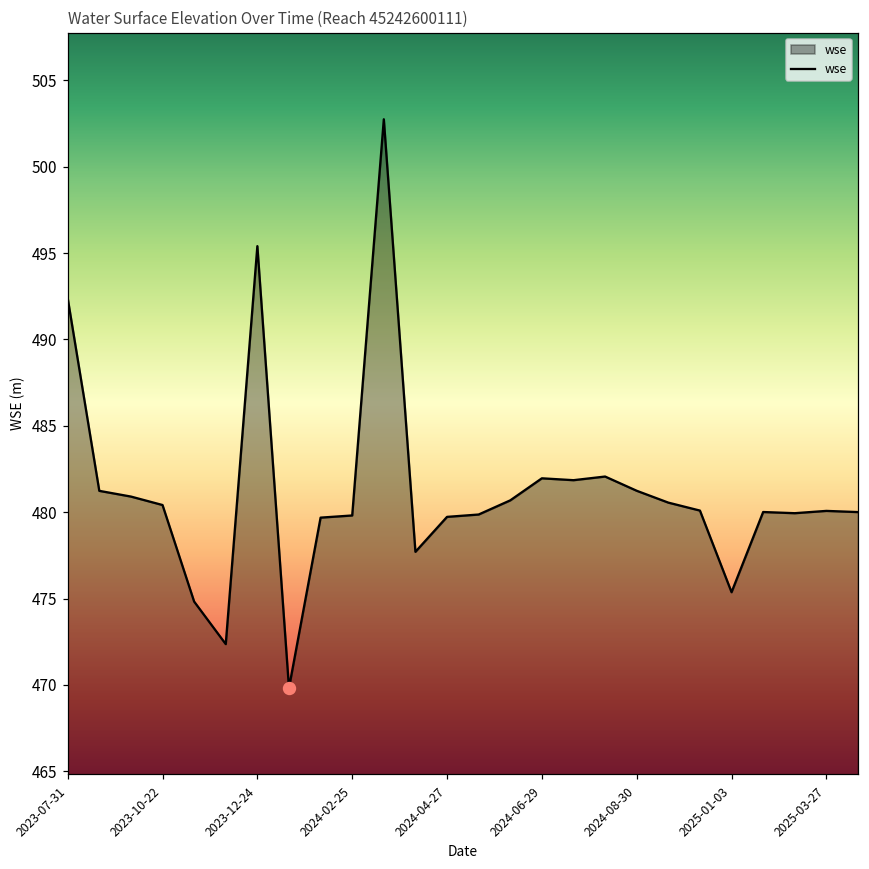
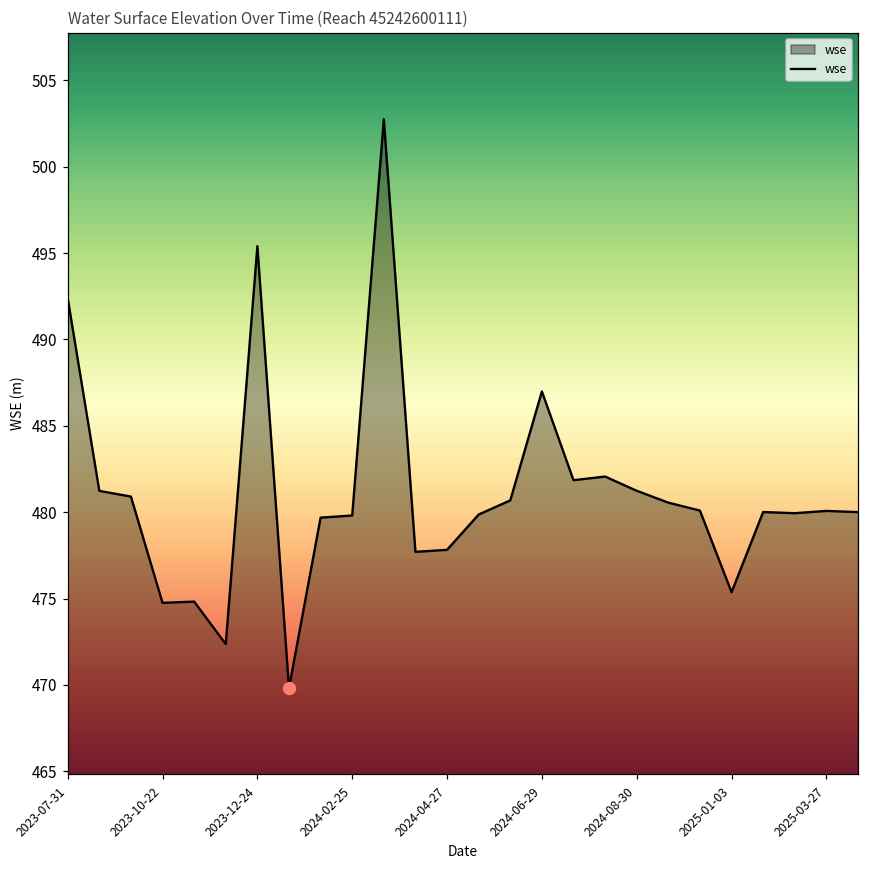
  {
    "wse": {
      "2023-07-31": 492.4,
-     "2023-10-22": 480.4,
+     "2023-10-22": 474.8,
      "2023-12-24": 495.4,
      "2024-02-25": 479.8,
-     "2024-04-27": 479.7,
-     "2024-06-29": 482.0,
+     "2024-04-27": 477.8,
+     "2024-06-29": 487.0,
      "2024-08-30": 481.2,
      "2025-01-03": 475.4,
      "2025-03-27": 480.1
    }
  }
